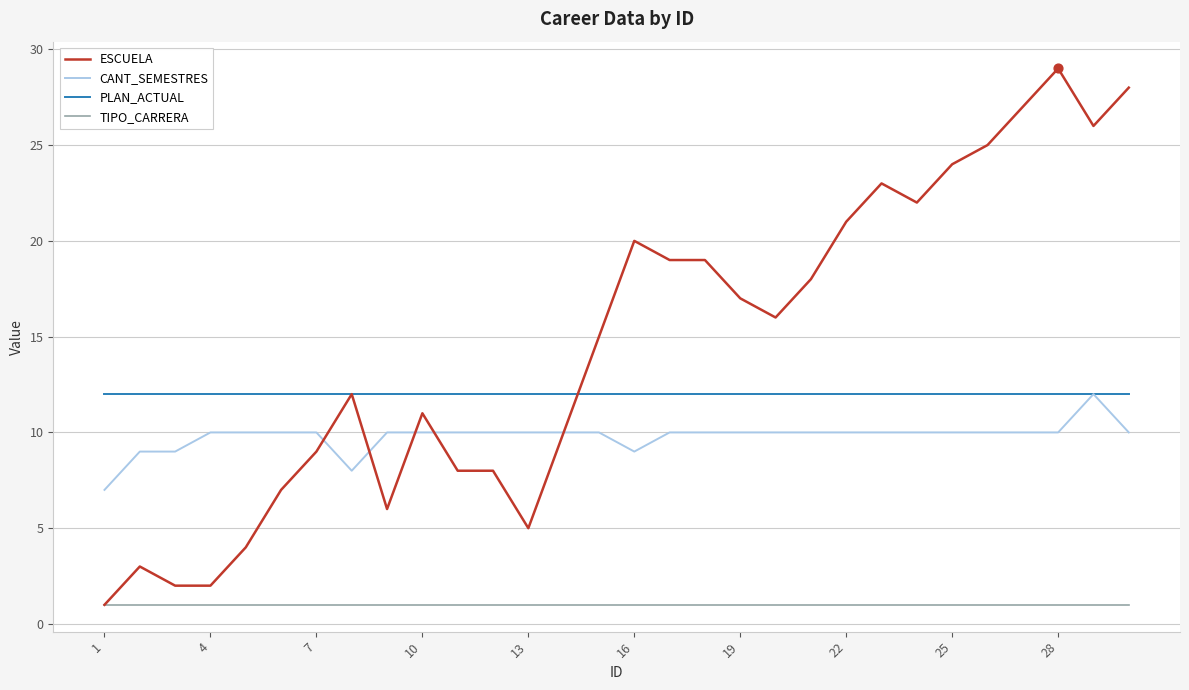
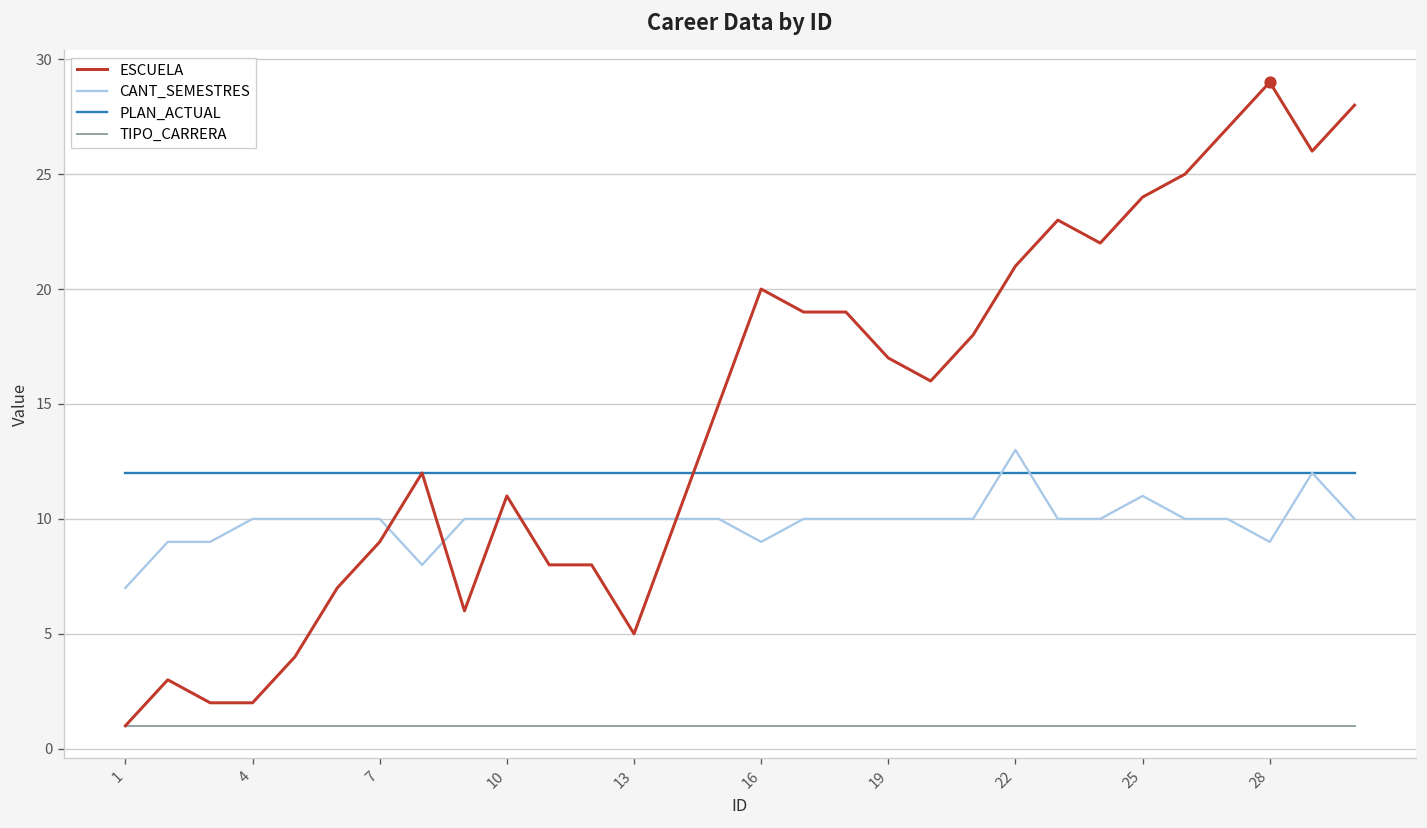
  {
    "CANT_SEMESTRES": {
      "1": 7,
      "4": 10,
      "7": 10,
      "10": 10,
      "13": 10,
      "16": 9,
      "19": 10,
-     "22": 10,
-     "25": 10,
-     "28": 10
+     "22": 13,
+     "25": 11,
+     "28": 9
    },
    "PLAN_ACTUAL": {
      "1": 12,
      "4": 12,
      "7": 12,
      "10": 12,
      "13": 12,
      "16": 12,
      "19": 12,
      "22": 12,
      "25": 12,
      "28": 12
    },
    "TIPO_CARRERA": {
      "4": 1,
      "7": 1,
      "10": 1,
      "13": 1,
      "16": 1,
      "19": 1,
      "22": 1,
      "25": 1,
      "28": 1
    }
  }
